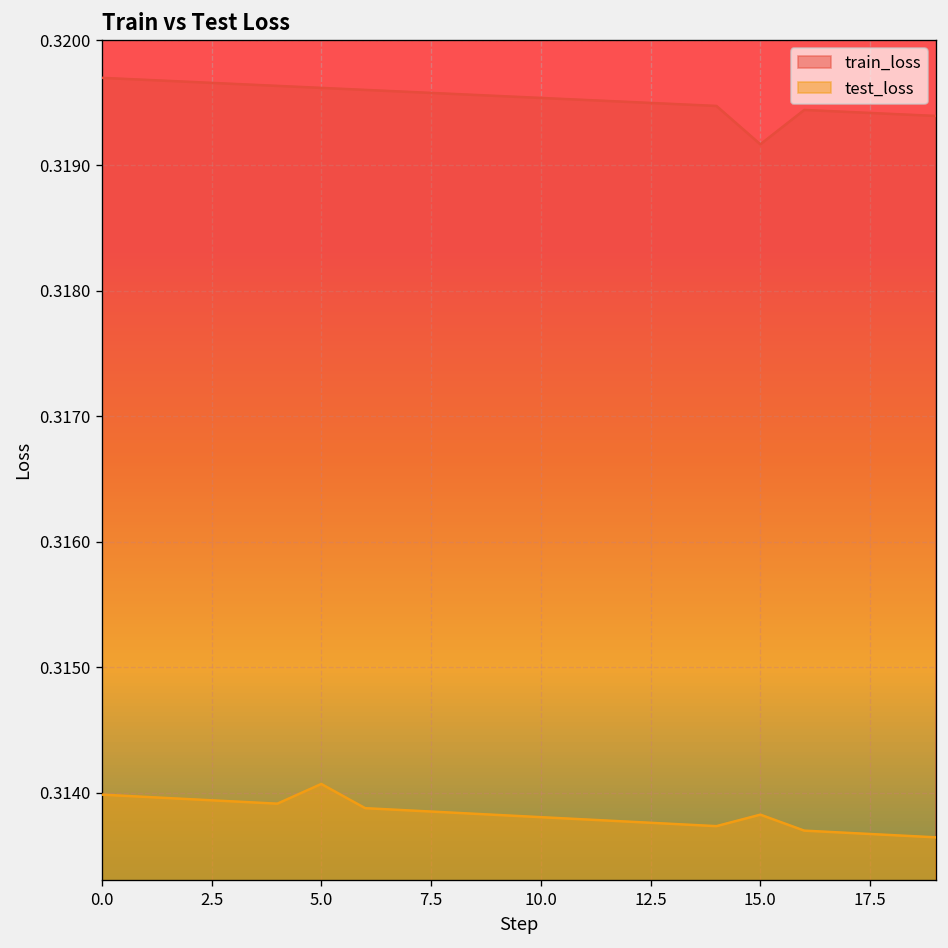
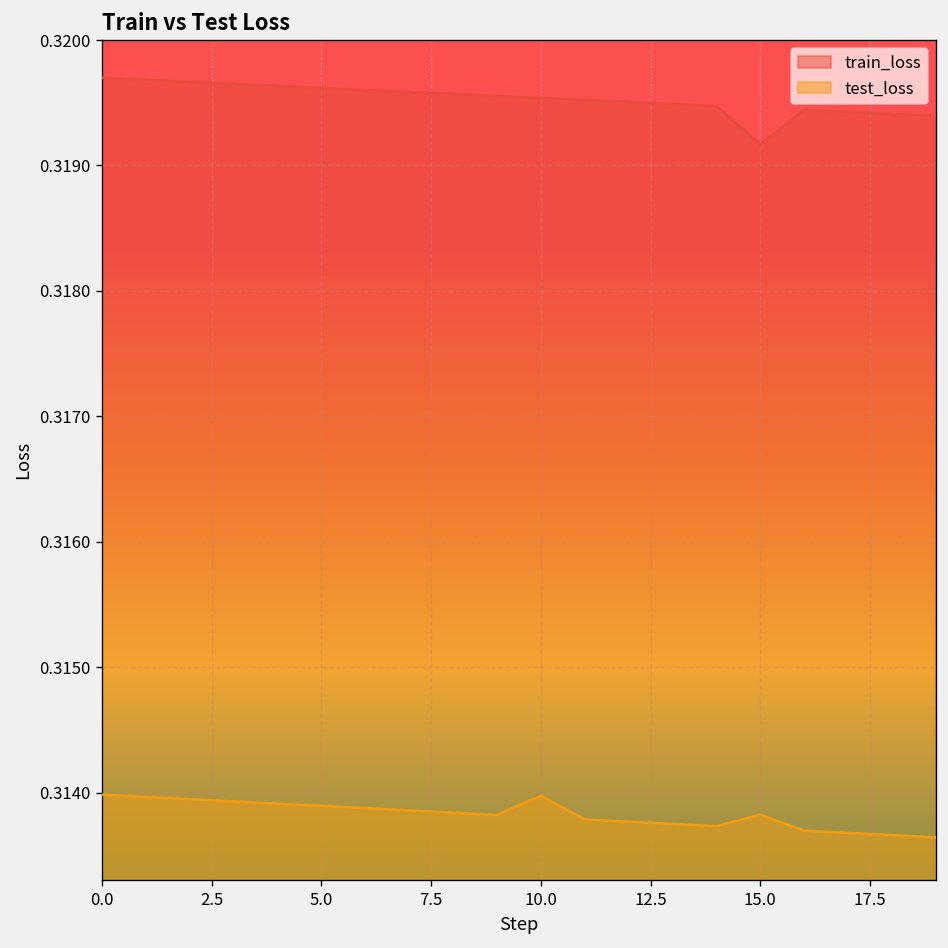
  {
    "train_loss": {
      "0.0": 0.31970,
      "5.0": 0.31962,
      "10.0": 0.31954,
      "15.0": 0.31917
    },
    "test_loss": {
      "0.0": 0.31398,
-     "5.0": 0.31407,
-     "10.0": 0.31380,
+     "5.0": 0.31389,
+     "10.0": 0.31398,
      "15.0": 0.31382
    }
  }
